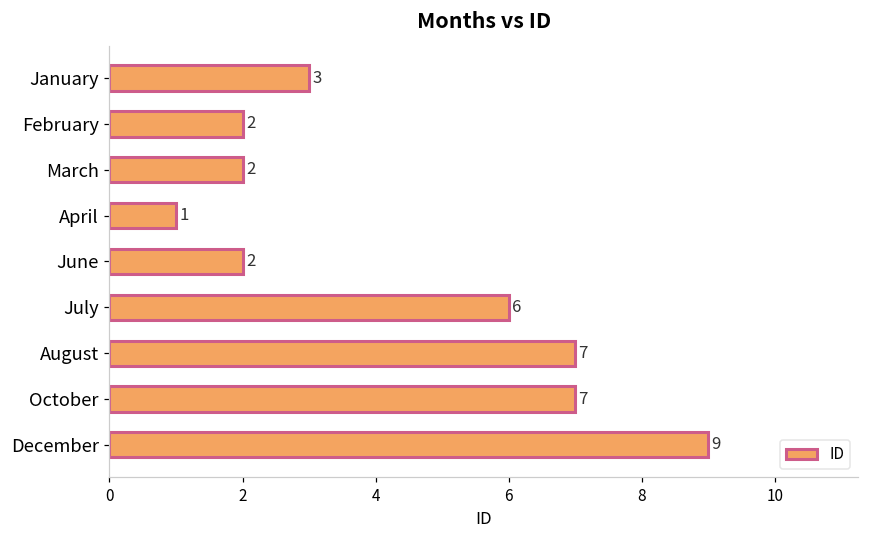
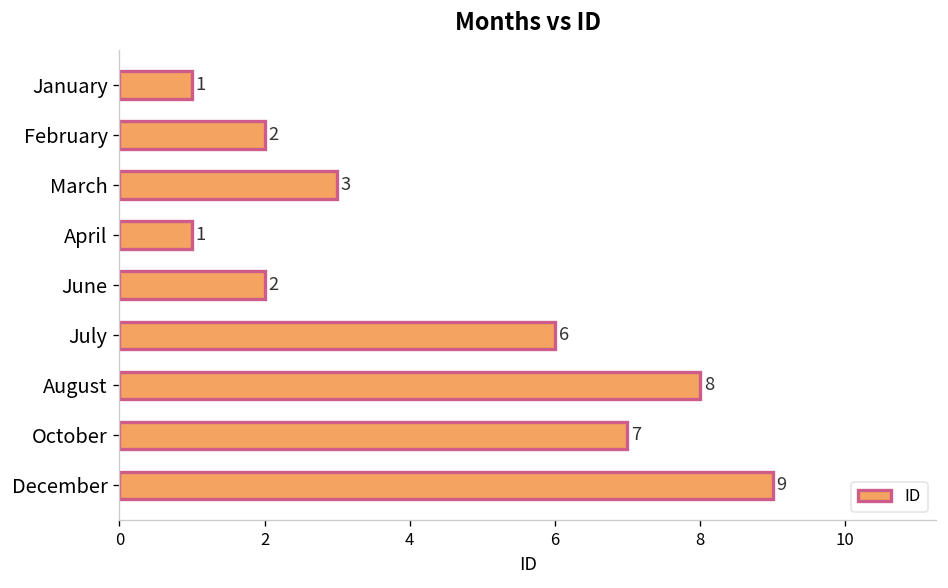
  {
-   "January": 3,
+   "January": 1,
    "February": 2,
-   "March": 2,
+   "March": 3,
    "April": 1,
    "June": 2,
    "July": 6,
-   "August": 7,
+   "August": 8,
    "October": 7,
    "December": 9
  }
